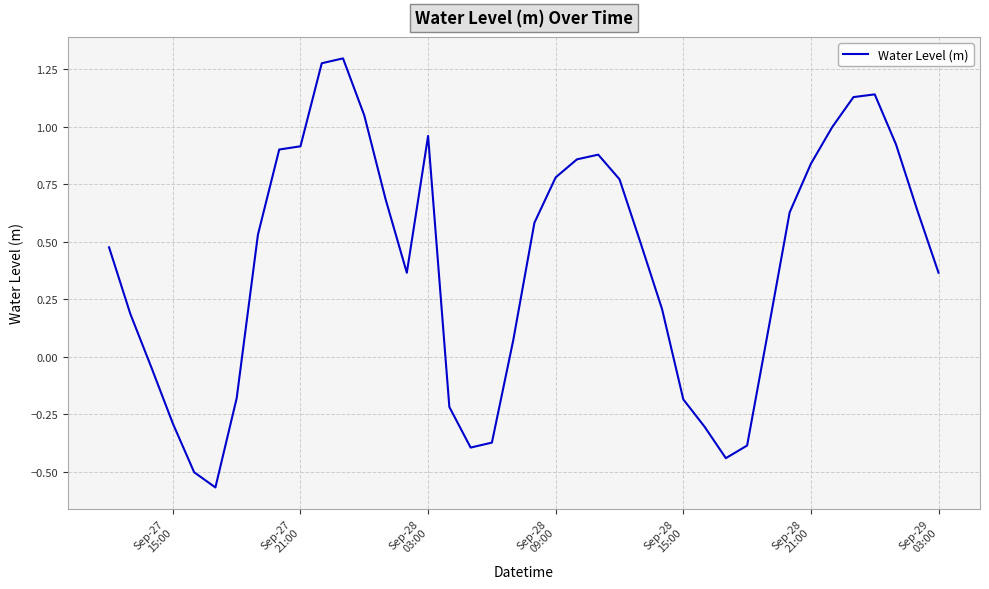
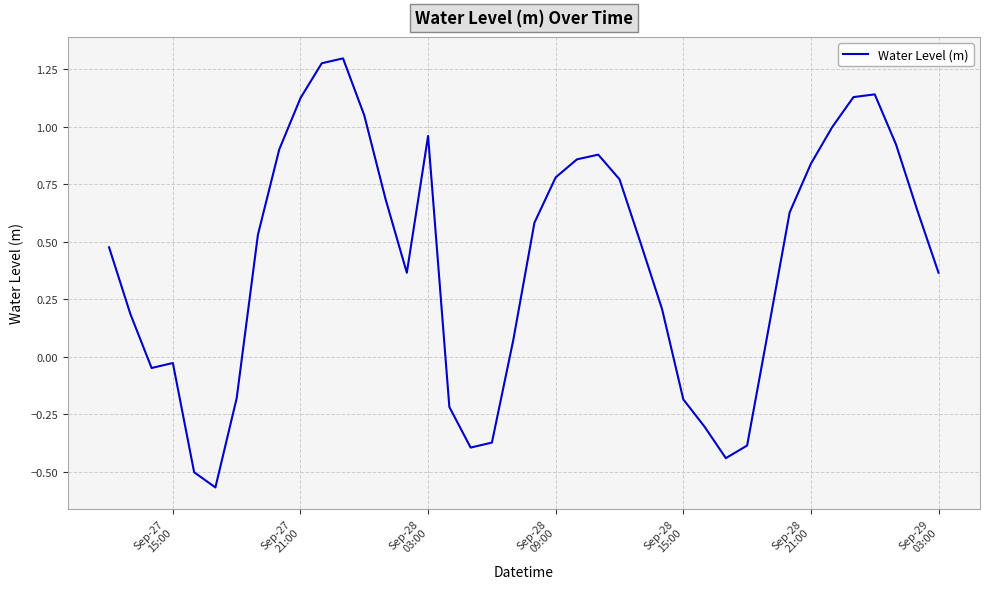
  {
-   "Sep-27 15:00": -0.29,
-   "Sep-27 21:00": 0.92,
+   "Sep-27 15:00": -0.03,
+   "Sep-27 21:00": 1.13,
    "Sep-28 03:00": 0.96,
    "Sep-28 09:00": 0.78,
    "Sep-28 15:00": -0.19,
    "Sep-28 21:00": 0.84,
    "Sep-29 03:00": 0.37
  }
